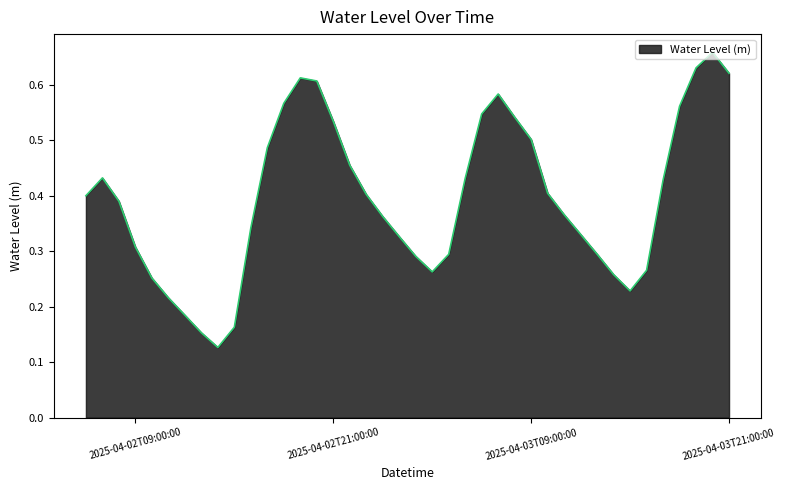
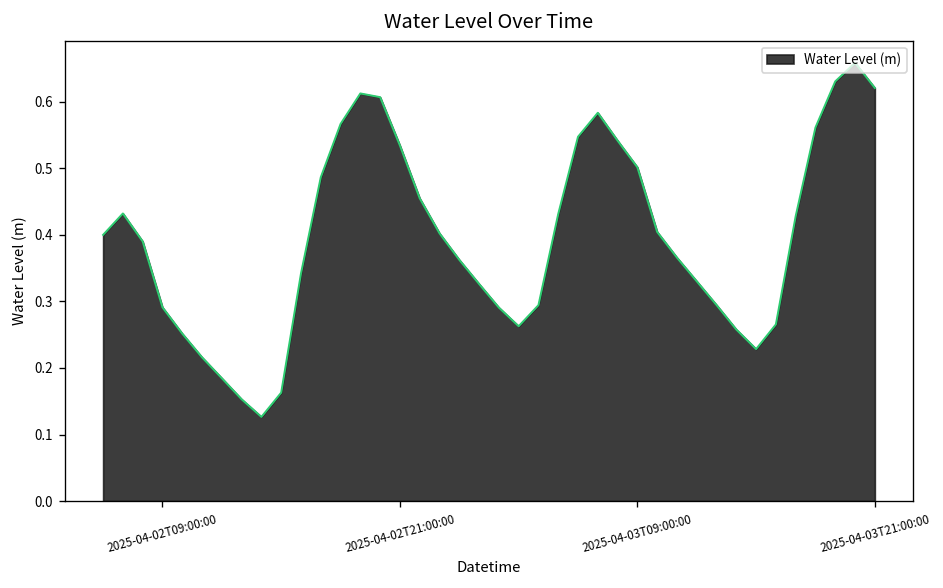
  {
-   "2025-04-02T09:00:00": 0.31,
+   "2025-04-02T09:00:00": 0.29,
    "2025-04-02T21:00:00": 0.53,
    "2025-04-03T09:00:00": 0.50,
    "2025-04-03T21:00:00": 0.62
  }
